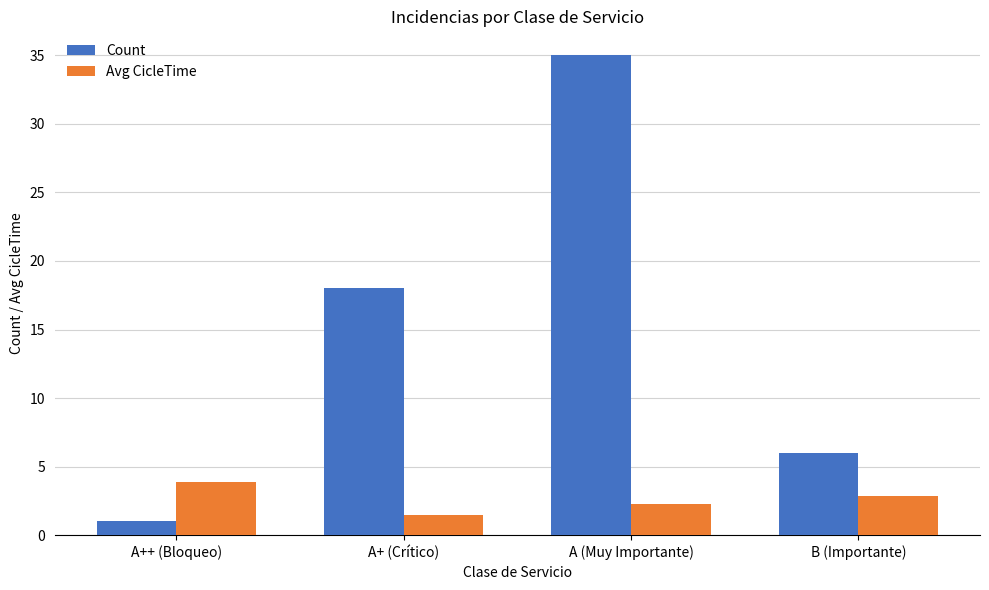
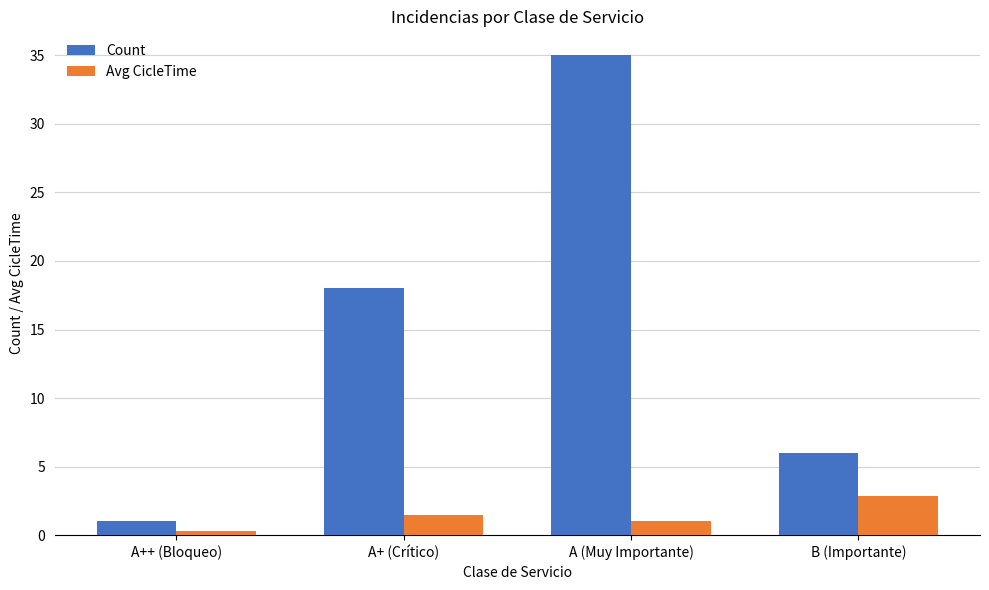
  {
    "Count": {
      "A++ (Bloqueo)": 1.0,
      "A+ (Crítico)": 18.0,
      "A (Muy Importante)": 35.0,
      "B (Importante)": 6.0
    },
    "Avg CicleTime": {
-     "A++ (Bloqueo)": 3.9,
+     "A++ (Bloqueo)": 0.3,
      "A+ (Crítico)": 1.5,
-     "A (Muy Importante)": 2.3,
+     "A (Muy Importante)": 1.0,
      "B (Importante)": 2.8
    }
  }
